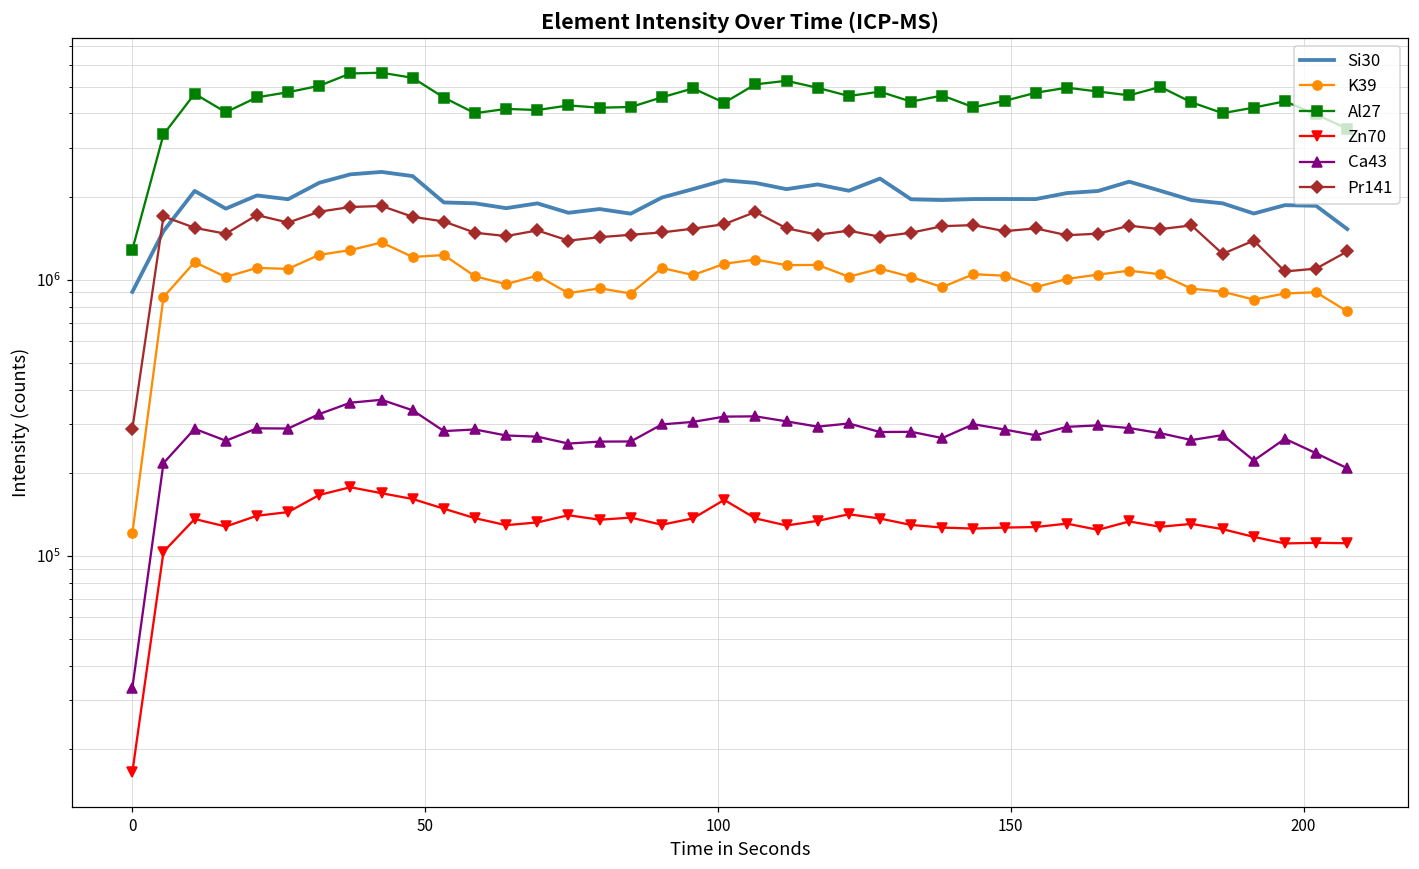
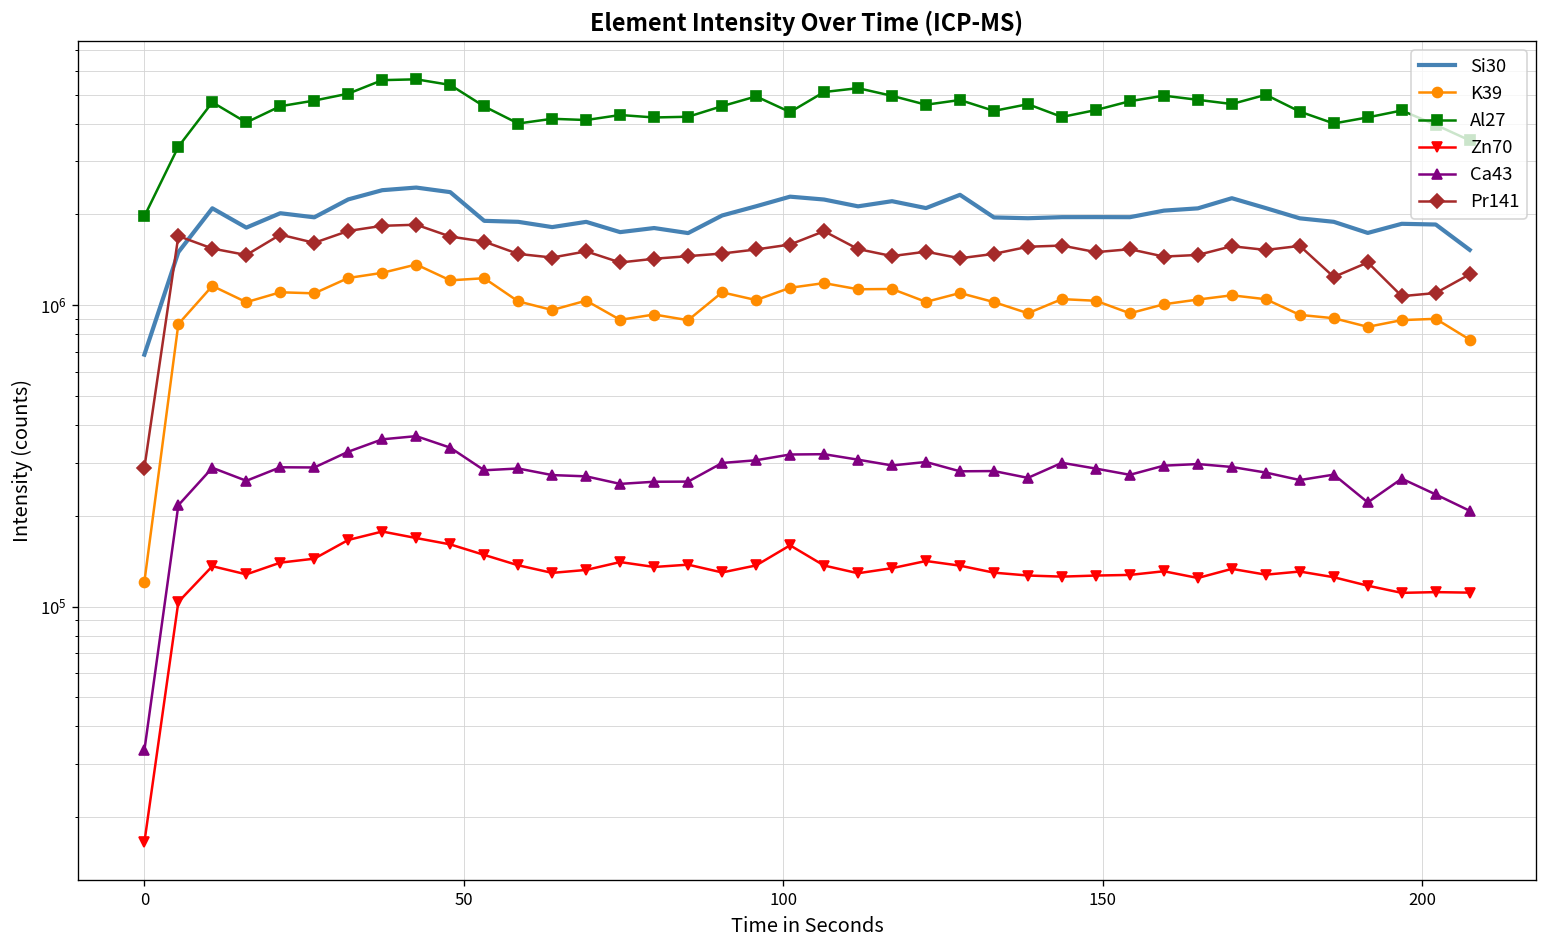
  {
    "Si30": {
-     "0": 900000
+     "0": 690000
    },
    "K39": {
      "0": 120000
    },
    "Al27": {
-     "0": 1300000
+     "0": 2000000
    },
    "Zn70": {
      "0": 17000
    },
    "Ca43": {
      "0": 33000
    },
    "Pr141": {
      "0": 290000
    }
  }
